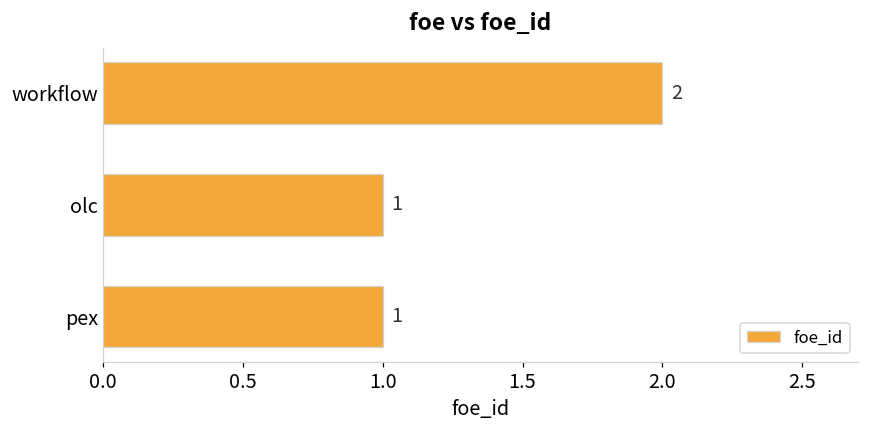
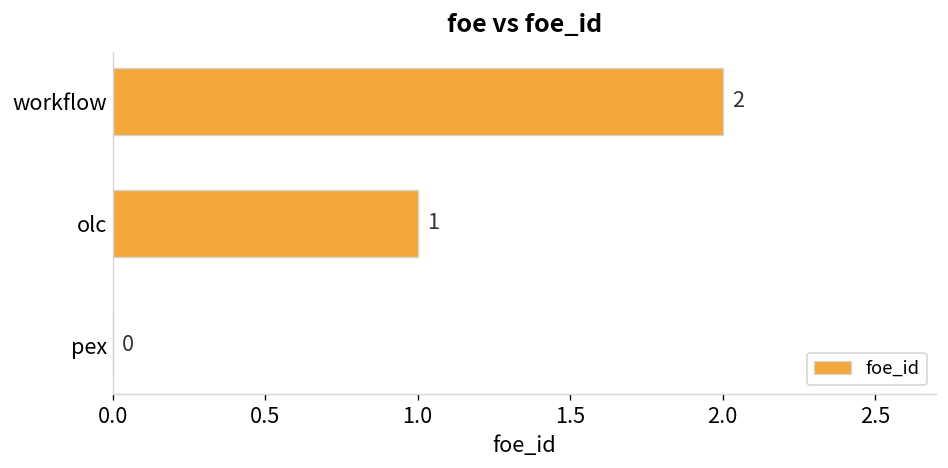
  {
    "workflow": 2,
    "olc": 1,
-   "pex": 1
+   "pex": 0
  }
